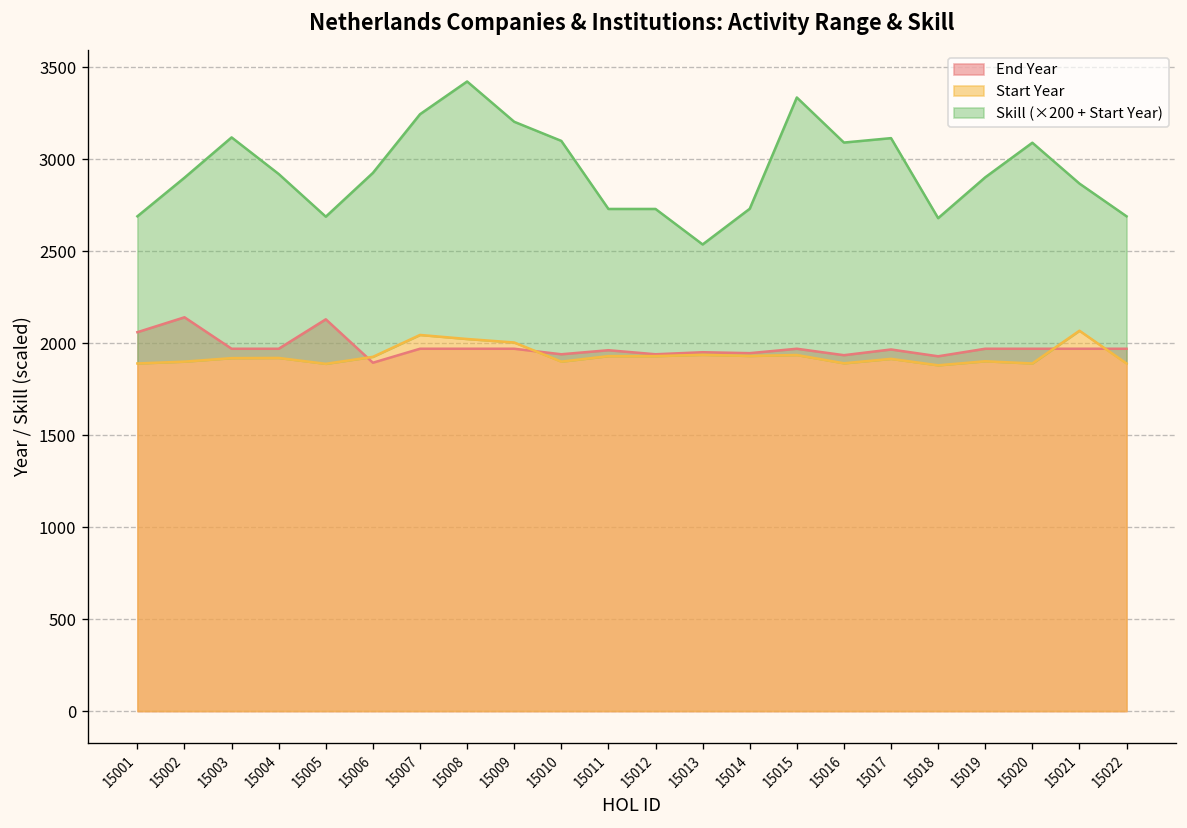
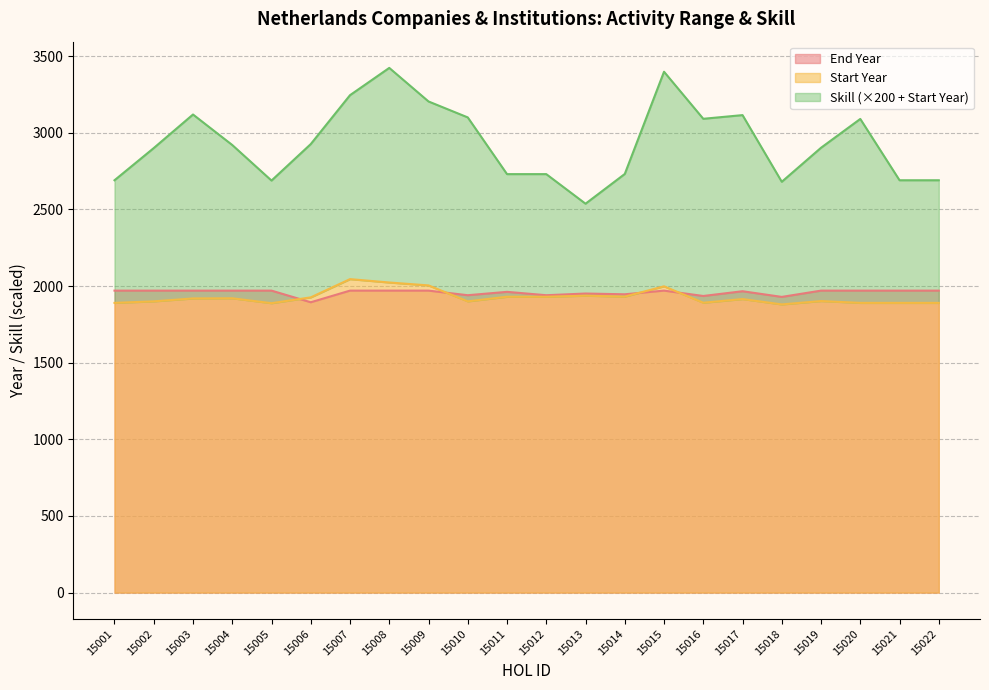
  {
    "End Year": {
-     "15001": 2060,
-     "15002": 2140,
+     "15001": 1970,
+     "15002": 1970,
      "15003": 1970,
      "15004": 1970,
-     "15005": 2130,
+     "15005": 1970,
      "15006": 1890,
      "15007": 1970,
      "15008": 1970,
      "15009": 1970,
      "15010": 1940,
      "15011": 1960,
      "15015": 1970,
      "15016": 1940,
      "15017": 1970,
      "15018": 1930,
      "15019": 1970,
      "15020": 1970,
      "15021": 1970,
      "15022": 1970
    },
    "Start Year": {
      "15001": 1890,
      "15002": 1900,
      "15003": 1920,
      "15004": 1920,
      "15005": 1890,
      "15006": 1930,
      "15007": 2050,
      "15008": 2020,
      "15009": 2000,
      "15010": 1900,
      "15011": 1930,
-     "15015": 1940,
+     "15015": 2000,
      "15016": 1890,
      "15017": 1920,
      "15018": 1880,
      "15019": 1900,
      "15020": 1890,
-     "15021": 2070,
+     "15021": 1890,
      "15022": 1890
    },
    "Skill (×200 + Start Year)": {
      "15001": 800,
      "15002": 1000,
      "15003": 1200,
      "15004": 1000,
      "15005": 800,
      "15006": 1000,
      "15007": 1200,
      "15008": 1400,
      "15009": 1200,
      "15010": 1200,
      "15011": 800,
      "15012": 800,
      "15013": 600,
      "15014": 800,
      "15015": 1400,
      "15016": 1200,
      "15017": 1200,
      "15018": 800,
      "15019": 1000,
      "15020": 1200,
      "15021": 800,
      "15022": 800
    }
  }
